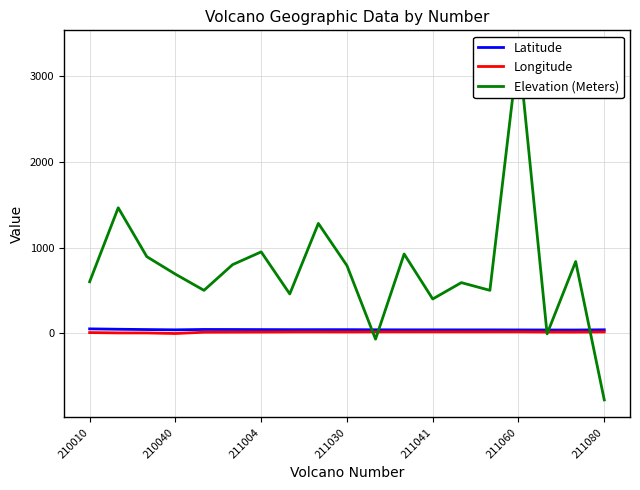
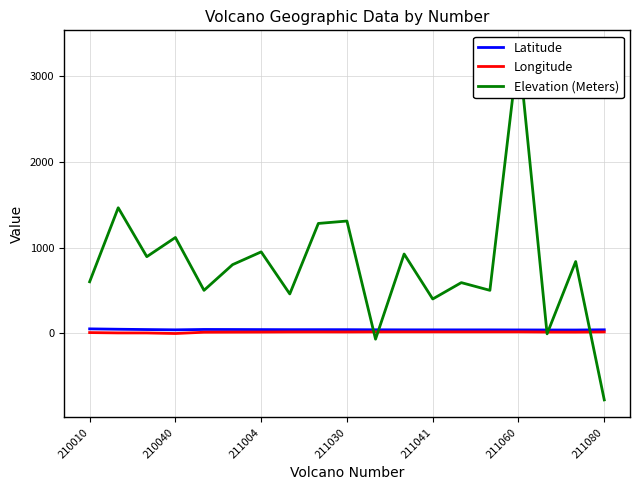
  {
    "Latitude": {
      "210010": 100,
      "210040": 0
    },
    "Longitude": {
      "210010": 0,
      "210040": 0
    },
    "Elevation (Meters)": {
      "210010": 600,
-     "210040": 700,
+     "210040": 1100,
      "211004": 900,
-     "211030": 800,
+     "211030": 1300,
      "211041": 400,
      "211080": -800
    }
  }
